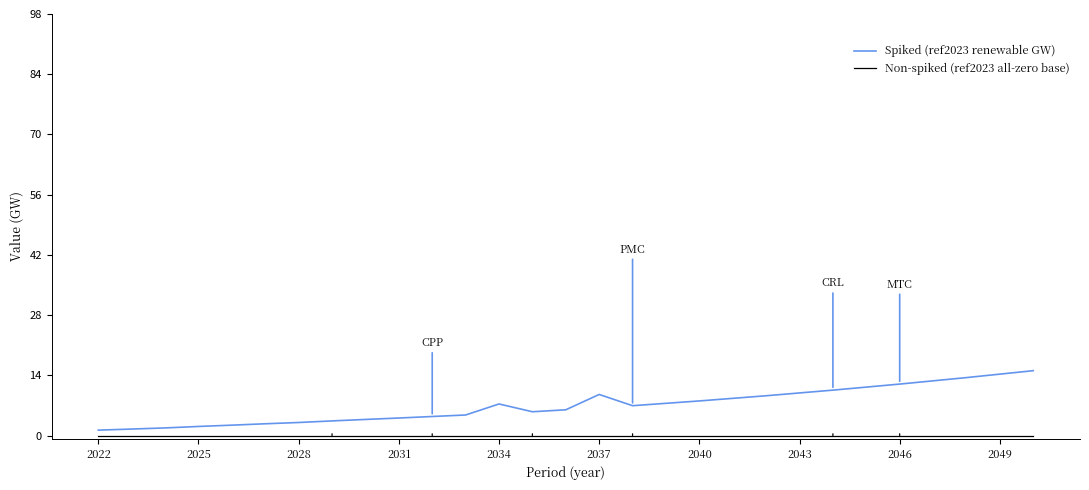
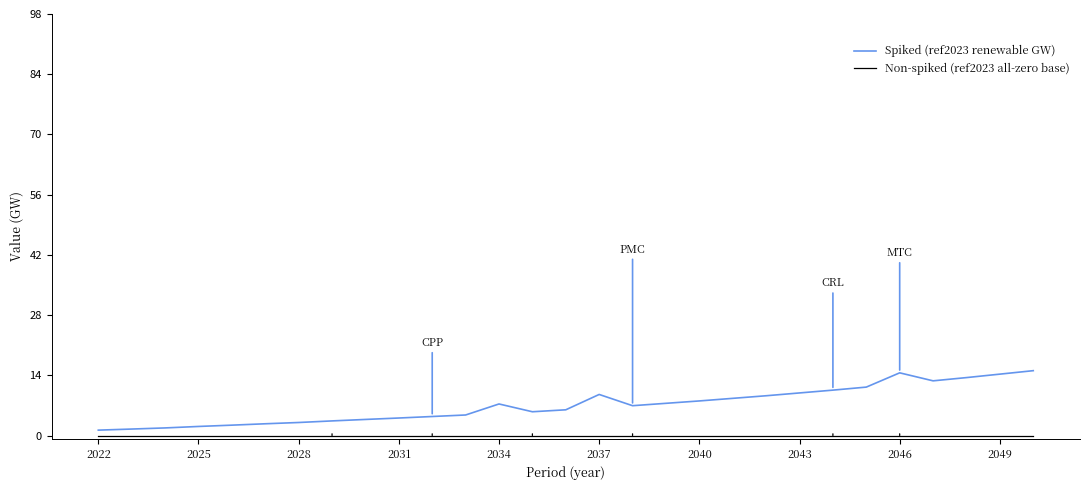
  {
    "Spiked (ref2023 renewable GW)": {
      "2022": 1,
      "2025": 2,
      "2028": 3,
      "2031": 4,
      "2034": 7,
      "2037": 10,
      "2040": 8,
      "2043": 10,
-     "2046": 12,
+     "2046": 15,
      "2049": 14
    },
    "Non-spiked (ref2023 all-zero base)": {
      "2022": 0,
      "2025": 0,
      "2028": 0,
      "2031": 0,
      "2034": 0,
      "2037": 0,
      "2040": 0,
      "2043": 0,
      "2046": 0,
      "2049": 0
    }
  }
